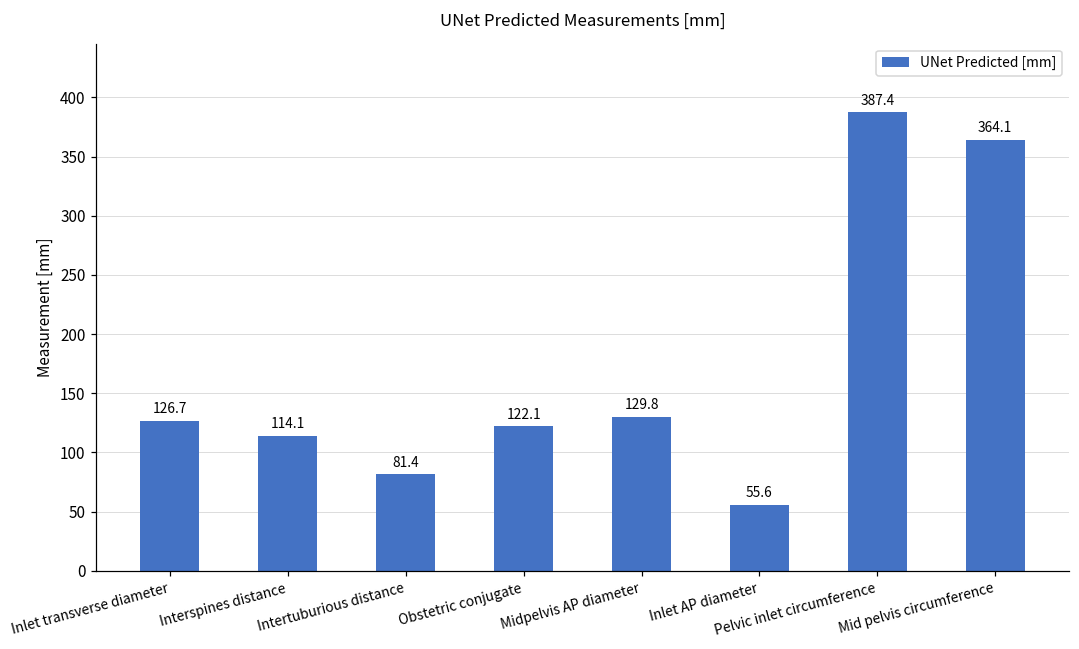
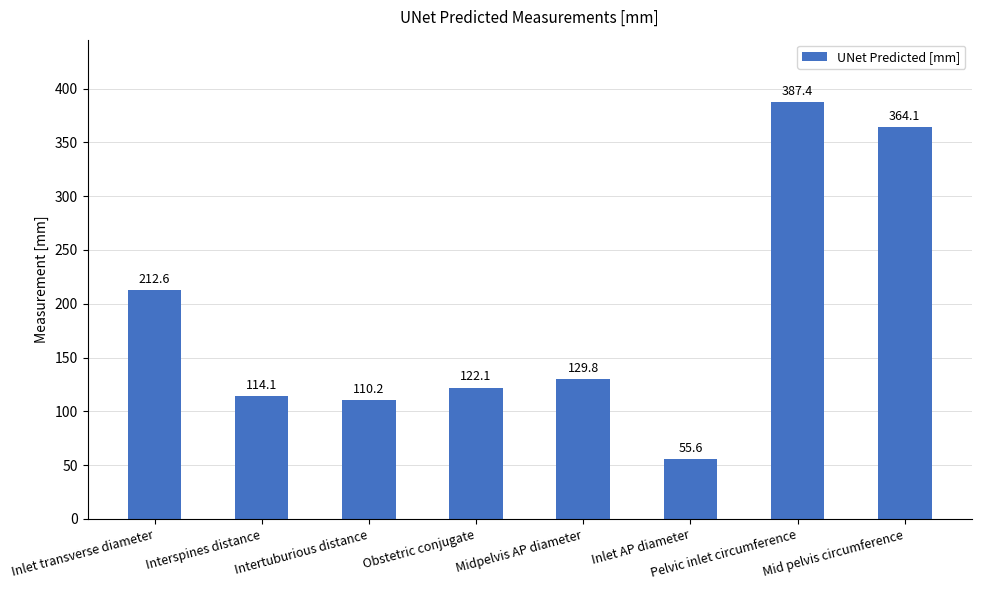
  {
-   "Inlet transverse diameter": 126.7,
+   "Inlet transverse diameter": 212.6,
    "Interspines distance": 114.1,
-   "Intertuburious distance": 81.4,
+   "Intertuburious distance": 110.2,
    "Obstetric conjugate": 122.1,
    "Midpelvis AP diameter": 129.8,
    "Inlet AP diameter": 55.6,
    "Pelvic inlet circumference": 387.4,
    "Mid pelvis circumference": 364.1
  }
